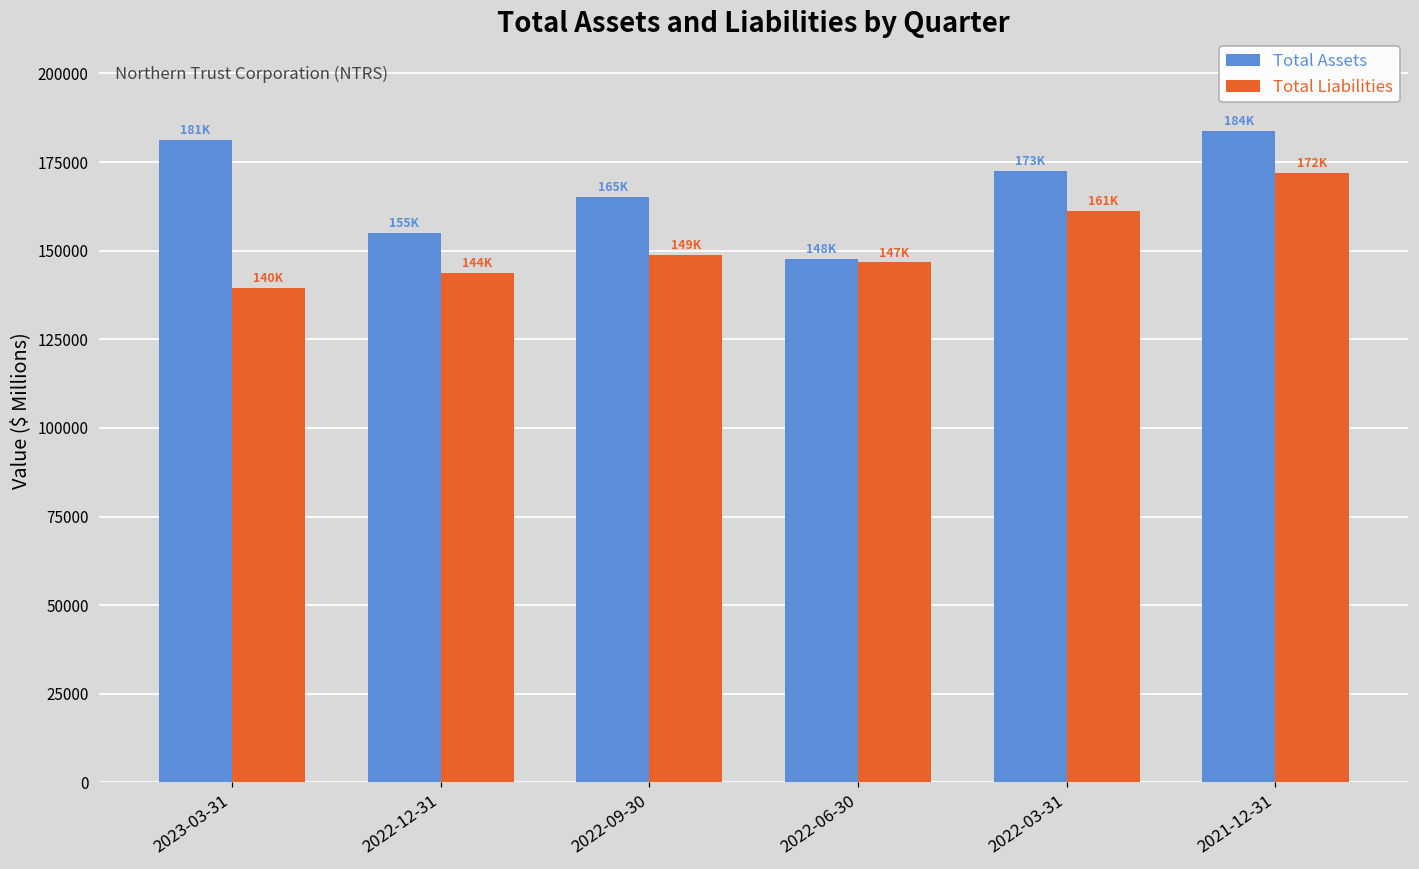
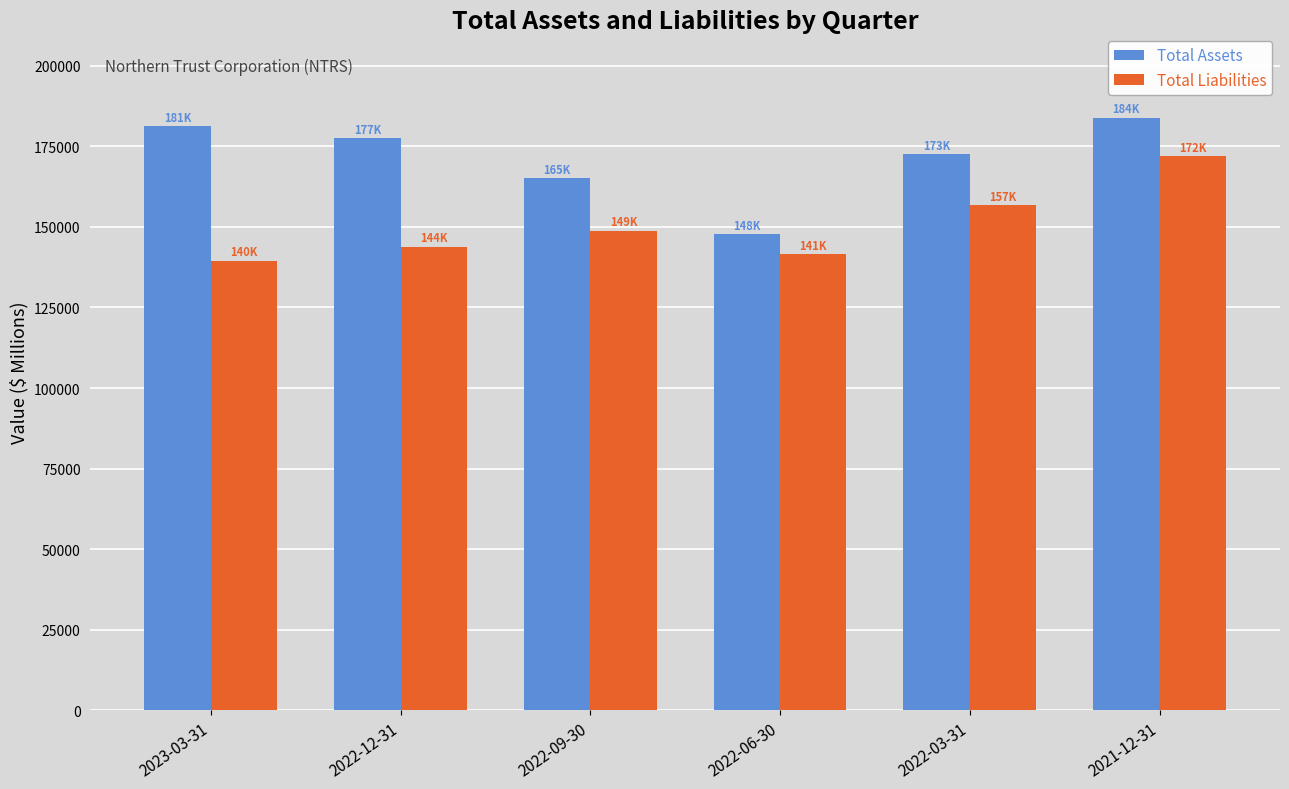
  {
    "Total Assets": {
      "2023-03-31": "181K",
-     "2022-12-31": "155K",
+     "2022-12-31": "177K",
      "2022-09-30": "165K",
      "2022-06-30": "148K",
      "2022-03-31": "173K",
      "2021-12-31": "184K"
    },
    "Total Liabilities": {
      "2023-03-31": "140K",
      "2022-12-31": "144K",
      "2022-09-30": "149K",
-     "2022-06-30": "147K",
-     "2022-03-31": "161K",
+     "2022-06-30": "141K",
+     "2022-03-31": "157K",
      "2021-12-31": "172K"
    }
  }
